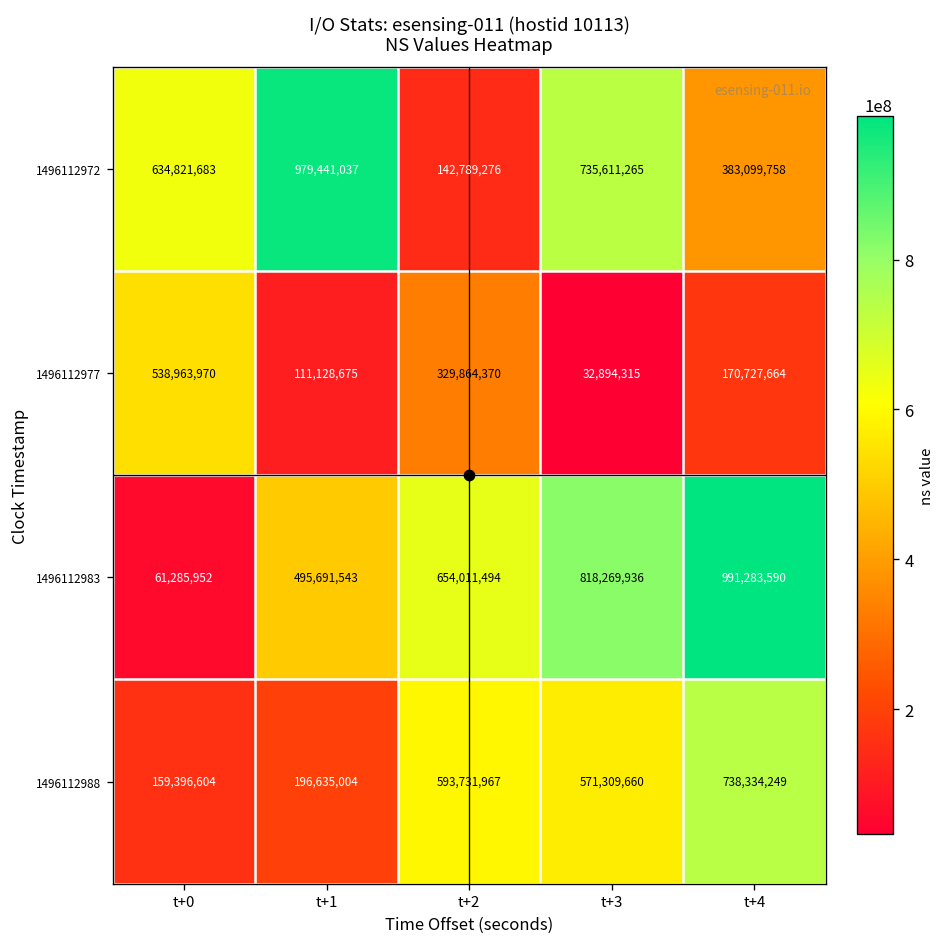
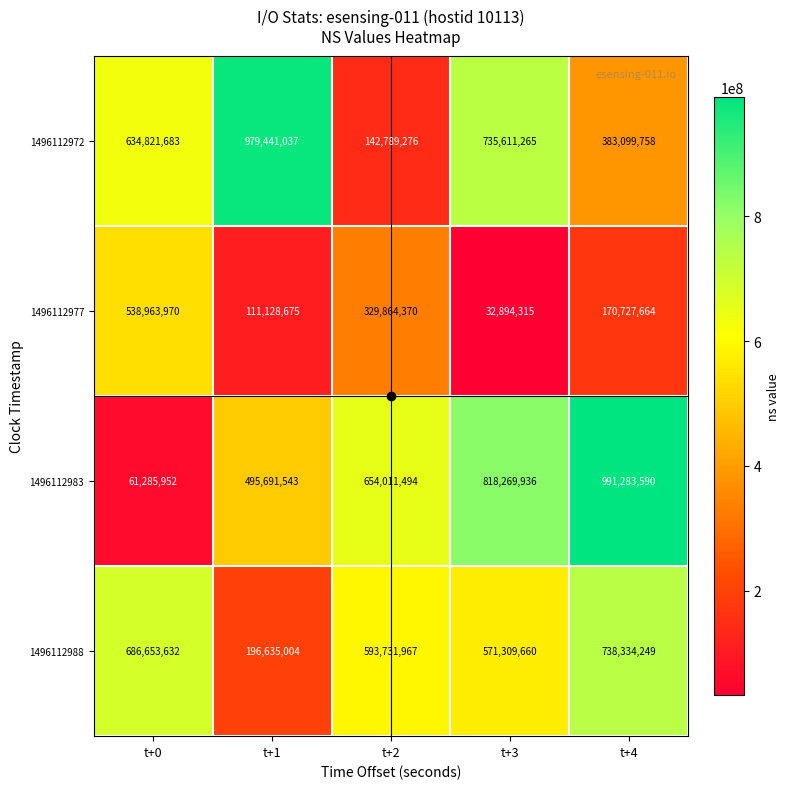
  {
    "1496112972": {
      "t+0": "634,821,683",
      "t+1": "979,441,037",
      "t+2": "142,789,276",
      "t+3": "735,611,265"
    },
    "1496112977": {
      "t+0": "538,963,970",
      "t+1": "111,128,675",
      "t+2": "329,864,370",
      "t+3": "32,894,315",
      "t+4": "170,727,664"
    },
    "1496112983": {
      "t+0": "61,285,952",
      "t+1": "495,691,543",
      "t+2": "654,011,494",
      "t+3": "818,269,936",
      "t+4": "991,283,590"
    },
    "1496112988": {
-     "t+0": "159,396,604",
+     "t+0": "686,653,632",
      "t+1": "196,635,004",
      "t+2": "593,731,967",
      "t+3": "571,309,660",
      "t+4": "738,334,249"
    }
  }
